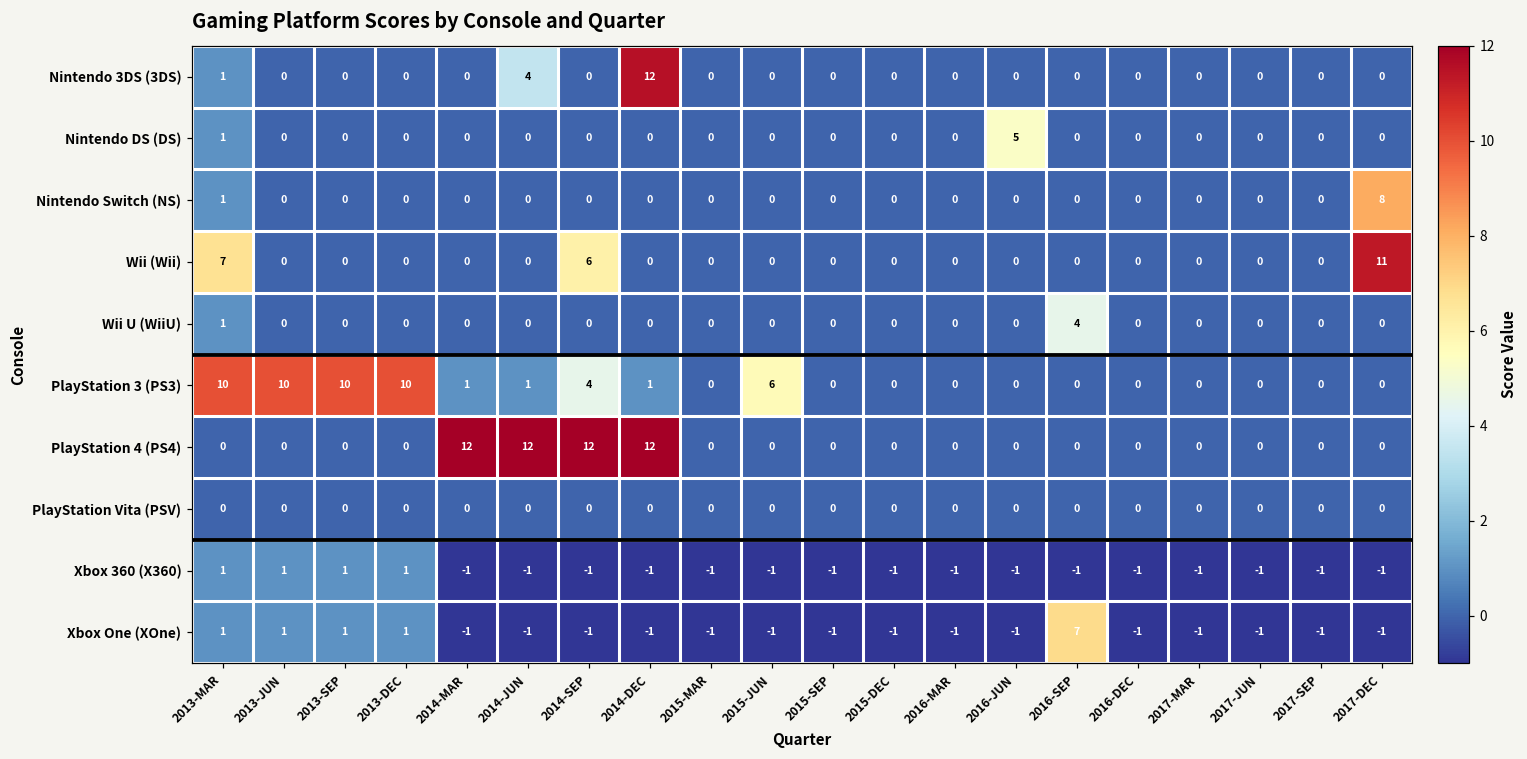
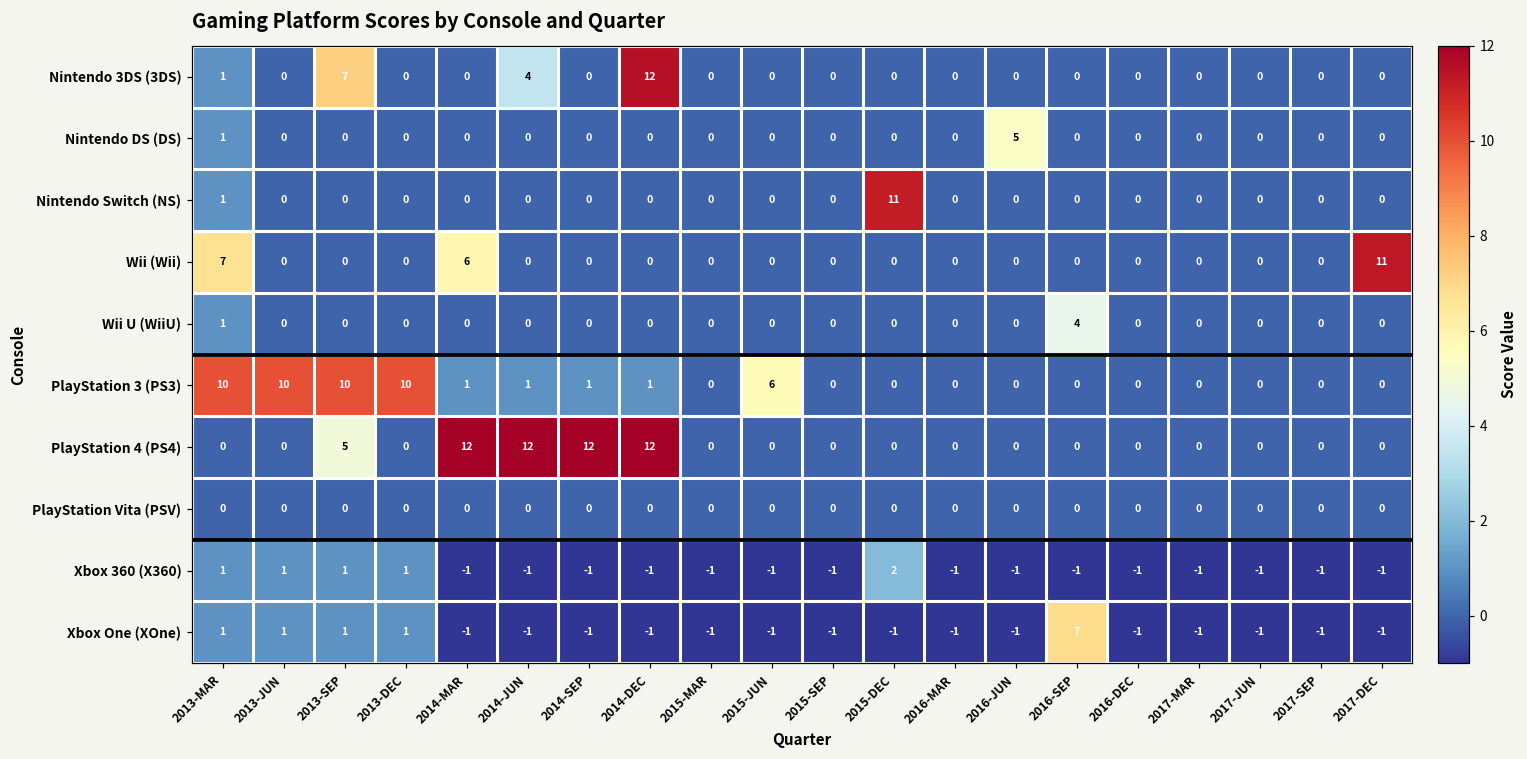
  {
    "Nintendo 3DS (3DS)": {
      "2013-MAR": 1,
      "2013-JUN": 0,
-     "2013-SEP": 0,
+     "2013-SEP": 7,
      "2013-DEC": 0,
      "2014-MAR": 0,
      "2014-JUN": 4,
      "2014-SEP": 0,
      "2014-DEC": 12,
      "2015-MAR": 0,
      "2015-JUN": 0,
      "2015-SEP": 0,
      "2015-DEC": 0,
      "2016-MAR": 0,
      "2016-JUN": 0,
      "2016-SEP": 0,
      "2016-DEC": 0,
      "2017-MAR": 0,
      "2017-JUN": 0,
      "2017-SEP": 0,
      "2017-DEC": 0
    },
    "Nintendo DS (DS)": {
      "2013-MAR": 1,
      "2013-JUN": 0,
      "2013-SEP": 0,
      "2013-DEC": 0,
      "2014-MAR": 0,
      "2014-JUN": 0,
      "2014-SEP": 0,
      "2014-DEC": 0,
      "2015-MAR": 0,
      "2015-JUN": 0,
      "2015-SEP": 0,
      "2015-DEC": 0,
      "2016-MAR": 0,
      "2016-JUN": 5,
      "2016-SEP": 0,
      "2016-DEC": 0,
      "2017-MAR": 0,
      "2017-JUN": 0,
      "2017-SEP": 0,
      "2017-DEC": 0
    },
    "Nintendo Switch (NS)": {
      "2013-MAR": 1,
      "2013-JUN": 0,
      "2013-SEP": 0,
      "2013-DEC": 0,
      "2014-MAR": 0,
      "2014-JUN": 0,
      "2014-SEP": 0,
      "2014-DEC": 0,
      "2015-MAR": 0,
      "2015-JUN": 0,
      "2015-SEP": 0,
-     "2015-DEC": 0,
+     "2015-DEC": 11,
      "2016-MAR": 0,
      "2016-JUN": 0,
      "2016-SEP": 0,
      "2016-DEC": 0,
      "2017-MAR": 0,
      "2017-JUN": 0,
      "2017-SEP": 0,
-     "2017-DEC": 8
+     "2017-DEC": 0
    },
    "Wii (Wii)": {
      "2013-MAR": 7,
      "2013-JUN": 0,
      "2013-SEP": 0,
      "2013-DEC": 0,
-     "2014-MAR": 0,
+     "2014-MAR": 6,
      "2014-JUN": 0,
-     "2014-SEP": 6,
+     "2014-SEP": 0,
      "2014-DEC": 0,
      "2015-MAR": 0,
      "2015-JUN": 0,
      "2015-SEP": 0,
      "2015-DEC": 0,
      "2016-MAR": 0,
      "2016-JUN": 0,
      "2016-SEP": 0,
      "2016-DEC": 0,
      "2017-MAR": 0,
      "2017-JUN": 0,
      "2017-SEP": 0,
      "2017-DEC": 11
    },
    "Wii U (WiiU)": {
      "2013-MAR": 1,
      "2013-JUN": 0,
      "2013-SEP": 0,
      "2013-DEC": 0,
      "2014-MAR": 0,
      "2014-JUN": 0,
      "2014-SEP": 0,
      "2014-DEC": 0,
      "2015-MAR": 0,
      "2015-JUN": 0,
      "2015-SEP": 0,
      "2015-DEC": 0,
      "2016-MAR": 0,
      "2016-JUN": 0,
      "2016-SEP": 4,
      "2016-DEC": 0,
      "2017-MAR": 0,
      "2017-JUN": 0,
      "2017-SEP": 0,
      "2017-DEC": 0
    },
    "PlayStation 3 (PS3)": {
      "2013-MAR": 10,
      "2013-JUN": 10,
      "2013-SEP": 10,
      "2013-DEC": 10,
      "2014-MAR": 1,
      "2014-JUN": 1,
-     "2014-SEP": 4,
+     "2014-SEP": 1,
      "2014-DEC": 1,
      "2015-MAR": 0,
      "2015-JUN": 6,
      "2015-SEP": 0,
      "2015-DEC": 0,
      "2016-MAR": 0,
      "2016-JUN": 0,
      "2016-SEP": 0,
      "2016-DEC": 0,
      "2017-MAR": 0,
      "2017-JUN": 0,
      "2017-SEP": 0,
      "2017-DEC": 0
    },
    "PlayStation 4 (PS4)": {
      "2013-MAR": 0,
      "2013-JUN": 0,
-     "2013-SEP": 0,
+     "2013-SEP": 5,
      "2013-DEC": 0,
      "2014-MAR": 12,
      "2014-JUN": 12,
      "2014-SEP": 12,
      "2014-DEC": 12,
      "2015-MAR": 0,
      "2015-JUN": 0,
      "2015-SEP": 0,
      "2015-DEC": 0,
      "2016-MAR": 0,
      "2016-JUN": 0,
      "2016-SEP": 0,
      "2016-DEC": 0,
      "2017-MAR": 0,
      "2017-JUN": 0,
      "2017-SEP": 0,
      "2017-DEC": 0
    },
    "PlayStation Vita (PSV)": {
      "2013-MAR": 0,
      "2013-JUN": 0,
      "2013-SEP": 0,
      "2013-DEC": 0,
      "2014-MAR": 0,
      "2014-JUN": 0,
      "2014-SEP": 0,
      "2014-DEC": 0,
      "2015-MAR": 0,
      "2015-JUN": 0,
      "2015-SEP": 0,
      "2015-DEC": 0,
      "2016-MAR": 0,
      "2016-JUN": 0,
      "2016-SEP": 0,
      "2016-DEC": 0,
      "2017-MAR": 0,
      "2017-JUN": 0,
      "2017-SEP": 0,
      "2017-DEC": 0
    },
    "Xbox 360 (X360)": {
      "2013-MAR": 1,
      "2013-JUN": 1,
      "2013-SEP": 1,
      "2013-DEC": 1,
      "2014-MAR": -1,
      "2014-JUN": -1,
      "2014-SEP": -1,
      "2014-DEC": -1,
      "2015-MAR": -1,
      "2015-JUN": -1,
      "2015-SEP": -1,
-     "2015-DEC": -1,
+     "2015-DEC": 2,
      "2016-MAR": -1,
      "2016-JUN": -1,
      "2016-SEP": -1,
      "2016-DEC": -1,
      "2017-MAR": -1,
      "2017-JUN": -1,
      "2017-SEP": -1,
      "2017-DEC": -1
    },
    "Xbox One (XOne)": {
      "2013-MAR": 1,
      "2013-JUN": 1,
      "2013-SEP": 1,
      "2013-DEC": 1,
      "2014-MAR": -1,
      "2014-JUN": -1,
      "2014-SEP": -1,
      "2014-DEC": -1,
      "2015-MAR": -1,
      "2015-JUN": -1,
      "2015-SEP": -1,
      "2015-DEC": -1,
      "2016-MAR": -1,
      "2016-JUN": -1,
      "2016-SEP": 7,
      "2016-DEC": -1,
      "2017-MAR": -1,
      "2017-JUN": -1,
      "2017-SEP": -1,
      "2017-DEC": -1
    }
  }
